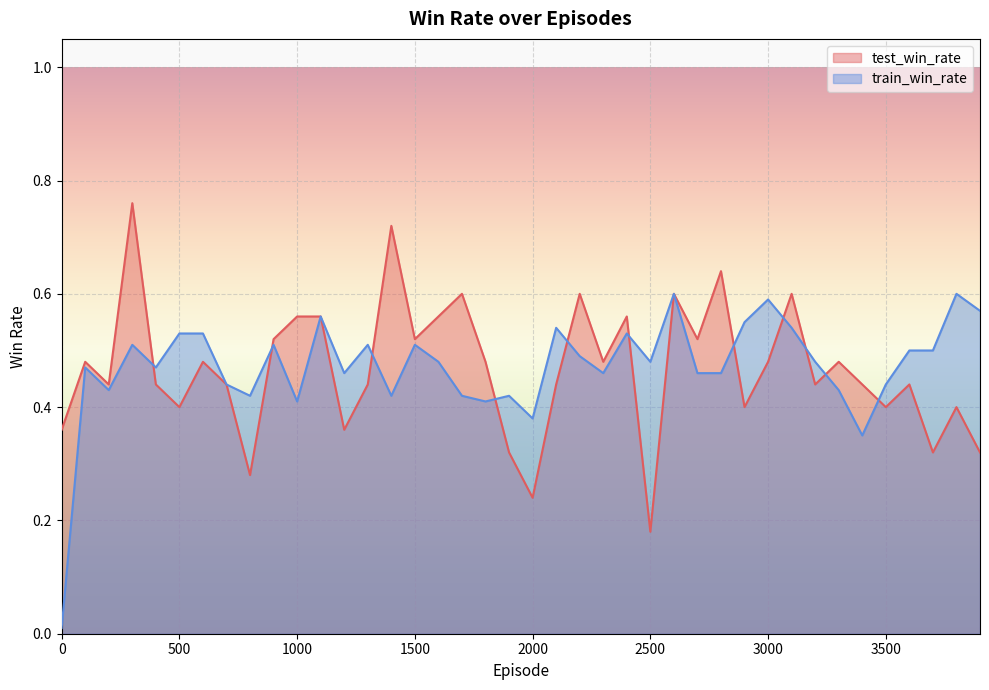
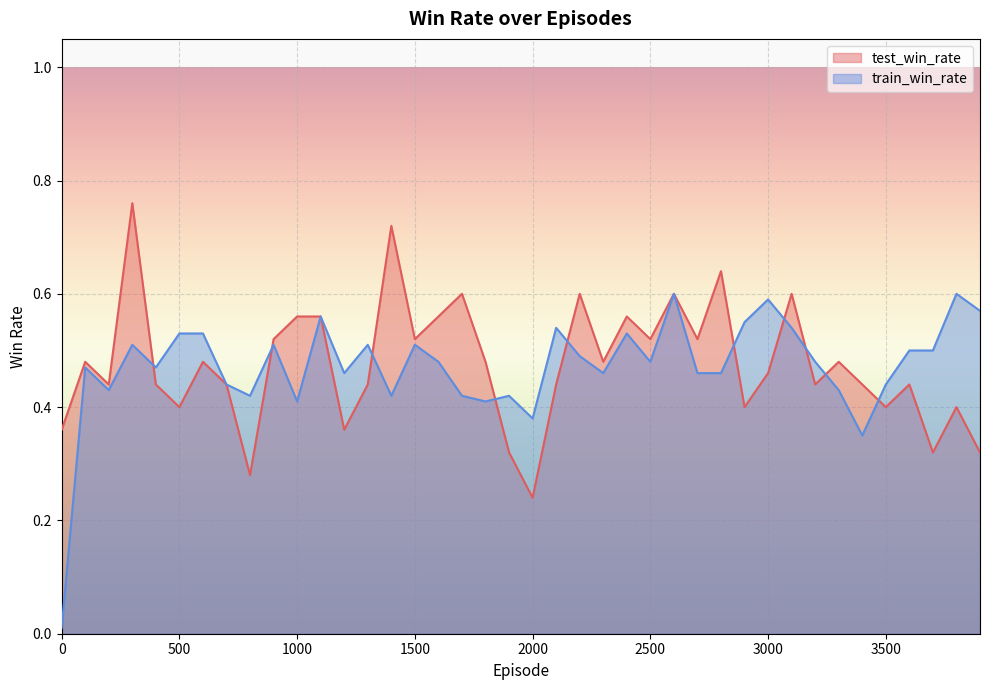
  {
    "test_win_rate": {
      "0": 0.36,
      "500": 0.40,
      "1000": 0.56,
      "1500": 0.52,
      "2000": 0.24,
-     "2500": 0.18,
-     "3000": 0.48,
+     "2500": 0.52,
+     "3000": 0.46,
      "3500": 0.40
    },
    "train_win_rate": {
      "0": 0.01,
      "500": 0.53,
      "1000": 0.41,
      "1500": 0.51,
      "2000": 0.38,
      "2500": 0.48,
      "3000": 0.59,
      "3500": 0.44
    }
  }
